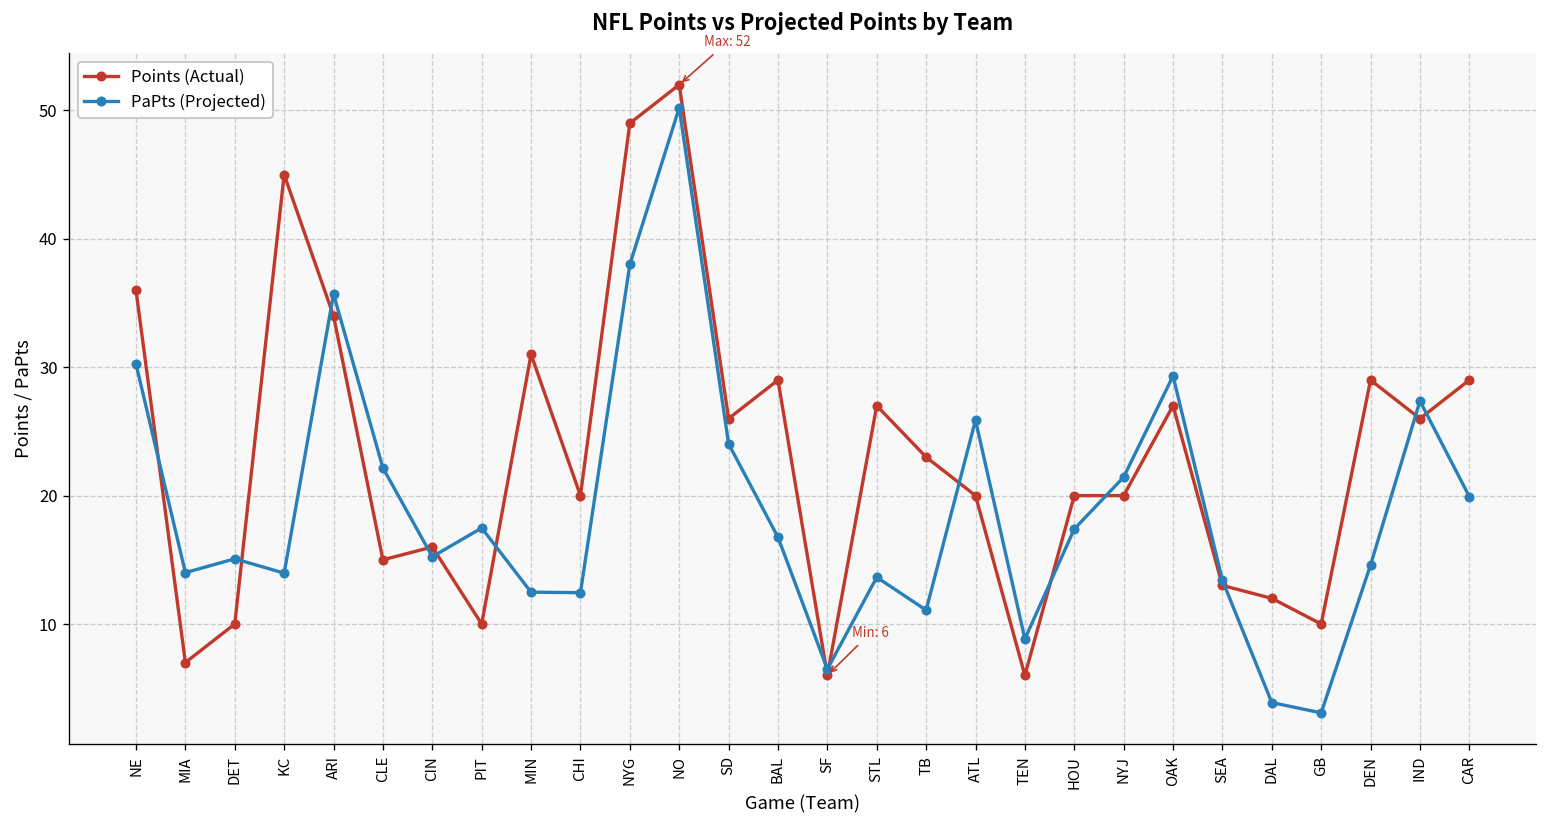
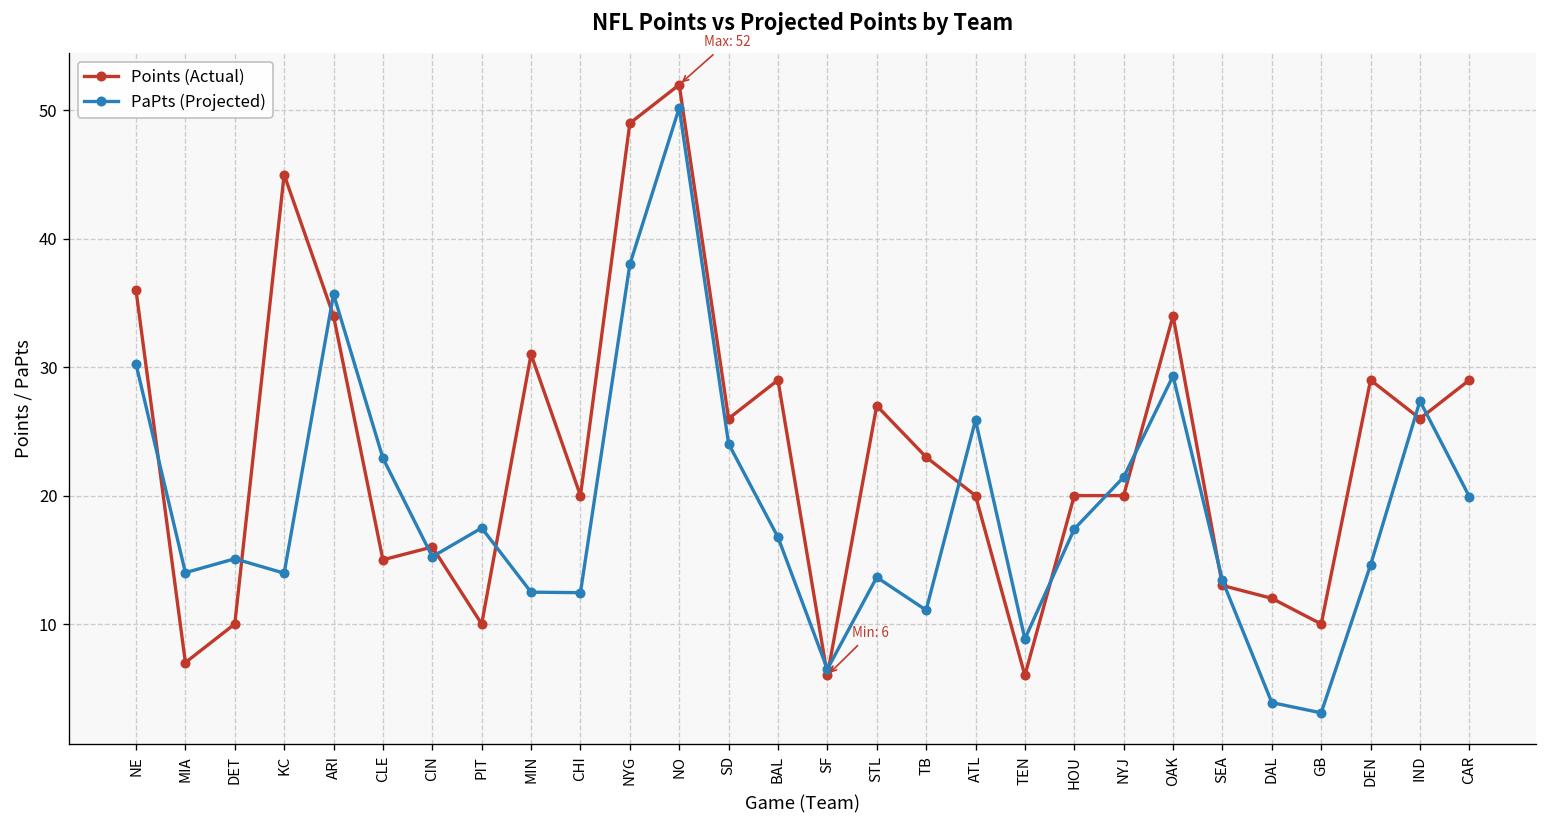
  {
    "Points (Actual)": {
      "NE": 36,
      "MIA": 7,
      "DET": 10,
      "KC": 45,
      "ARI": 34,
      "CLE": 15,
      "CIN": 16,
      "PIT": 10,
      "MIN": 31,
      "CHI": 20,
      "NYG": 49,
      "SD": 26,
      "BAL": 29,
      "STL": 27,
      "TB": 23,
      "ATL": 20,
      "TEN": 6,
      "HOU": 20,
      "NYJ": 20,
-     "OAK": 27,
+     "OAK": 34,
      "SEA": 13,
      "DAL": 12,
      "GB": 10,
      "DEN": 29,
      "IND": 26,
      "CAR": 29
    },
    "PaPts (Projected)": {
      "NE": 30.2,
      "MIA": 14.0,
      "DET": 15.1,
      "KC": 14.0,
      "ARI": 35.7,
-     "CLE": 22.2,
+     "CLE": 22.9,
      "CIN": 15.2,
      "PIT": 17.5,
      "MIN": 12.5,
      "CHI": 12.4,
      "NYG": 38.0,
      "NO": 50.2,
      "SD": 24.0,
      "BAL": 16.8,
      "STL": 13.6,
      "TB": 11.1,
      "ATL": 25.9,
      "TEN": 8.8,
      "HOU": 17.4,
      "NYJ": 21.4,
      "OAK": 29.3,
      "SEA": 13.4,
      "DAL": 3.9,
      "GB": 3.1,
      "DEN": 14.6,
      "IND": 27.4,
      "CAR": 19.9
    }
  }
